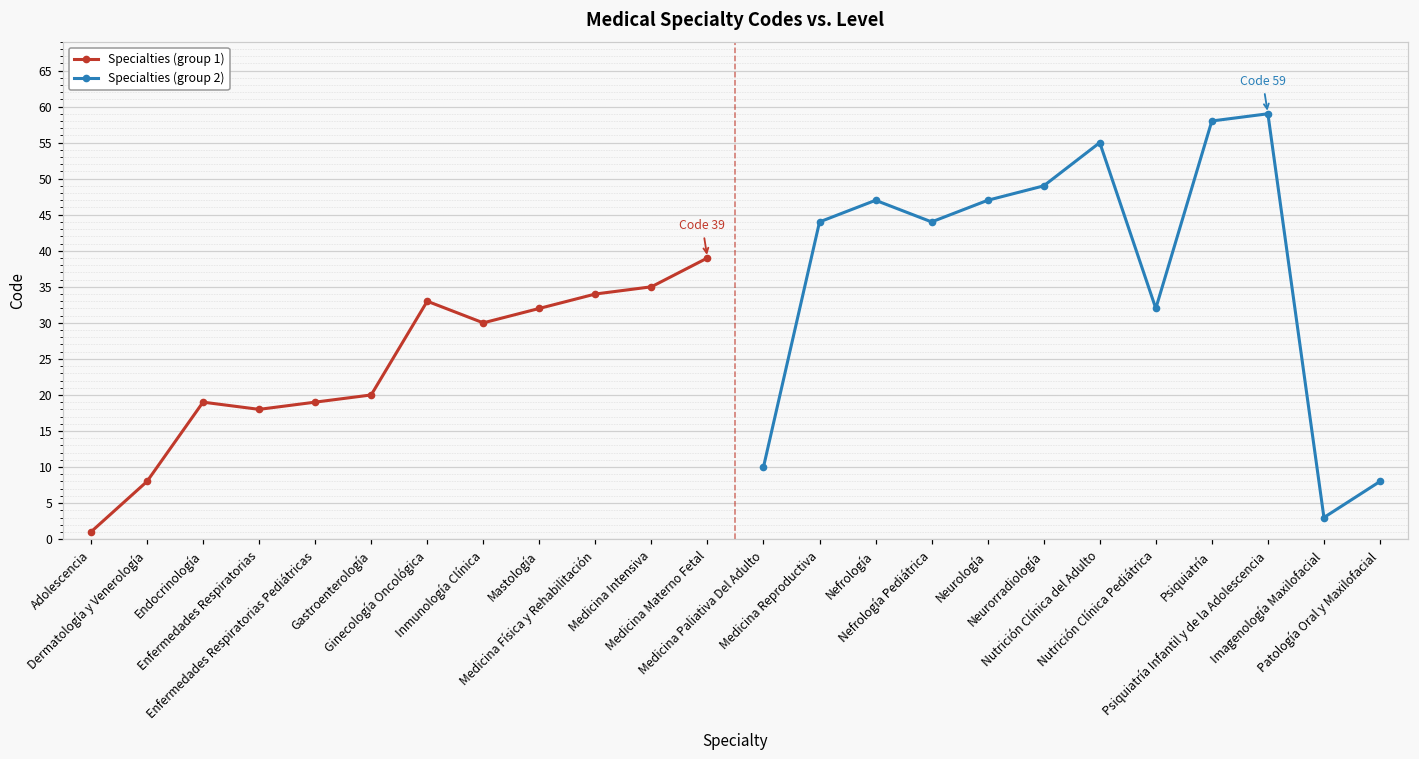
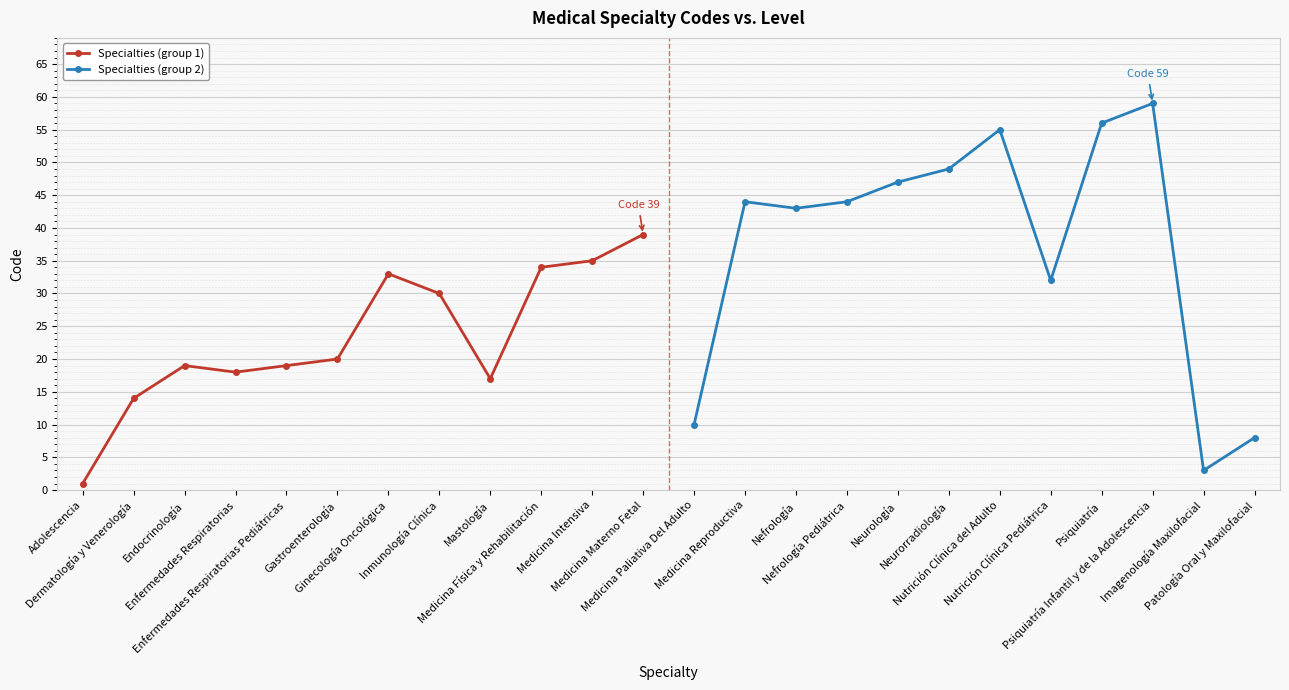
  {
    "Specialties (group 1)": {
      "Adolescencia": 1,
-     "Dermatología y Venerología": 8,
+     "Dermatología y Venerología": 14,
      "Endocrinología": 19,
      "Enfermedades Respiratorias": 18,
      "Enfermedades Respiratorias Pediátricas": 19,
      "Gastroenterología": 20,
      "Ginecología Oncológica": 33,
      "Inmunología Clínica": 30,
-     "Mastología": 32,
+     "Mastología": 17,
      "Medicina Física y Rehabilitación": 34,
      "Medicina Intensiva": 35
    },
    "Specialties (group 2)": {
      "Medicina Paliativa Del Adulto": 10,
      "Medicina Reproductiva": 44,
-     "Nefrología": 47,
+     "Nefrología": 43,
      "Nefrología Pediátrica": 44,
      "Neurología": 47,
      "Neurorradiología": 49,
      "Nutrición Clínica del Adulto": 55,
      "Nutrición Clínica Pediátrica": 32,
-     "Psiquiatría": 58,
+     "Psiquiatría": 56,
      "Imagenología Maxilofacial": 3,
      "Patología Oral y Maxilofacial": 8
    }
  }
